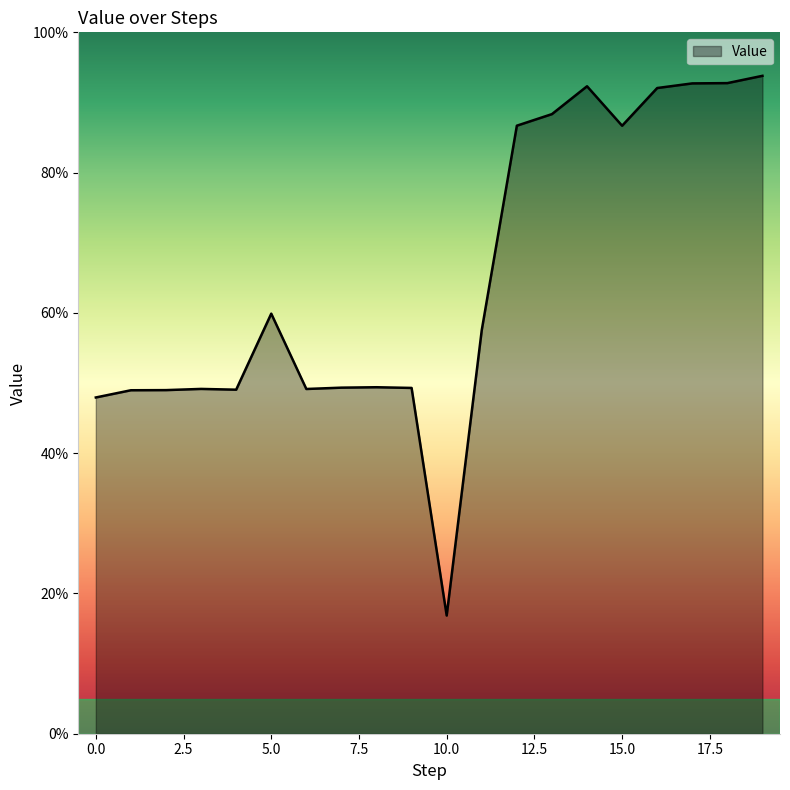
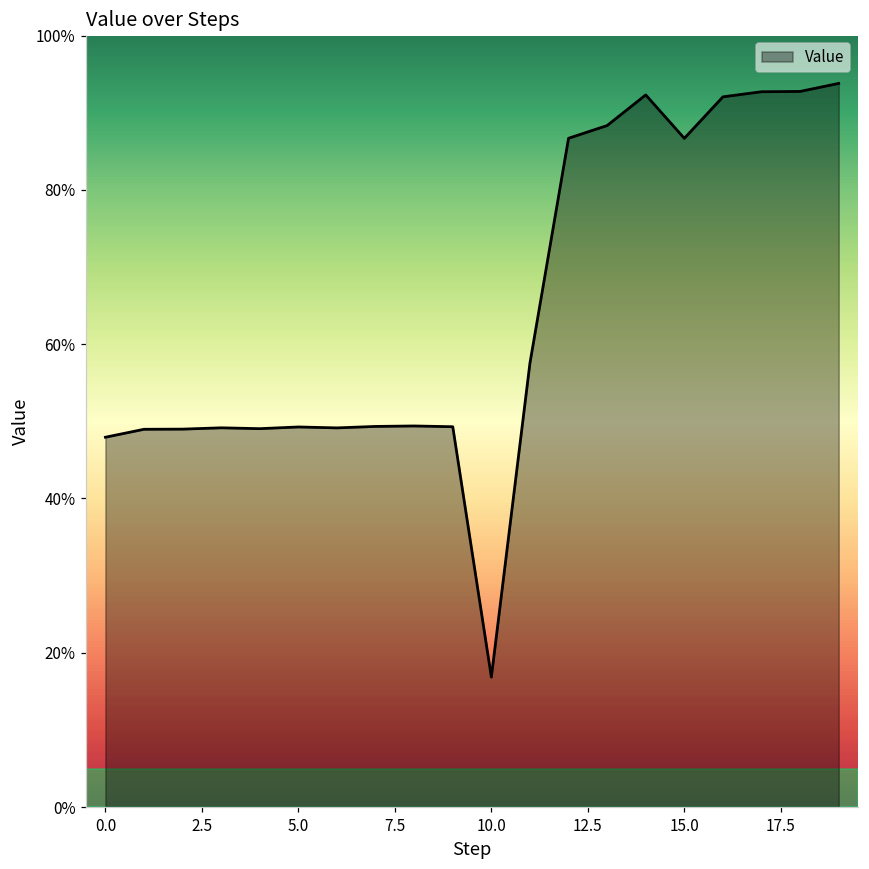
  {
    "0.0": "48%",
-   "5.0": "60%",
+   "5.0": "49%",
    "10.0": "17%",
    "15.0": "87%"
  }
